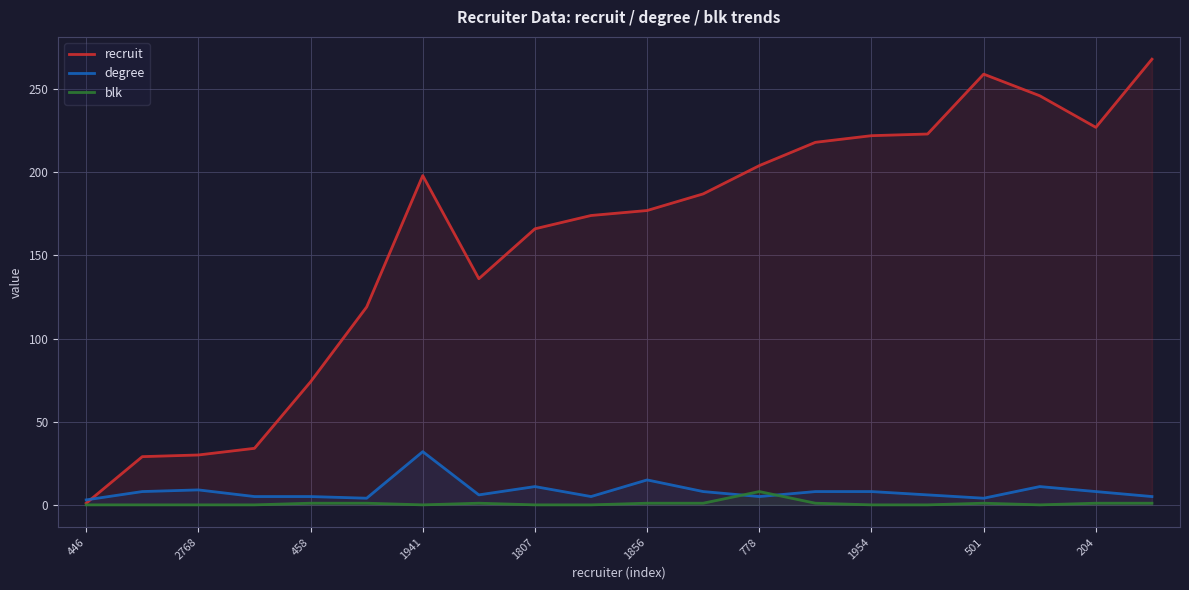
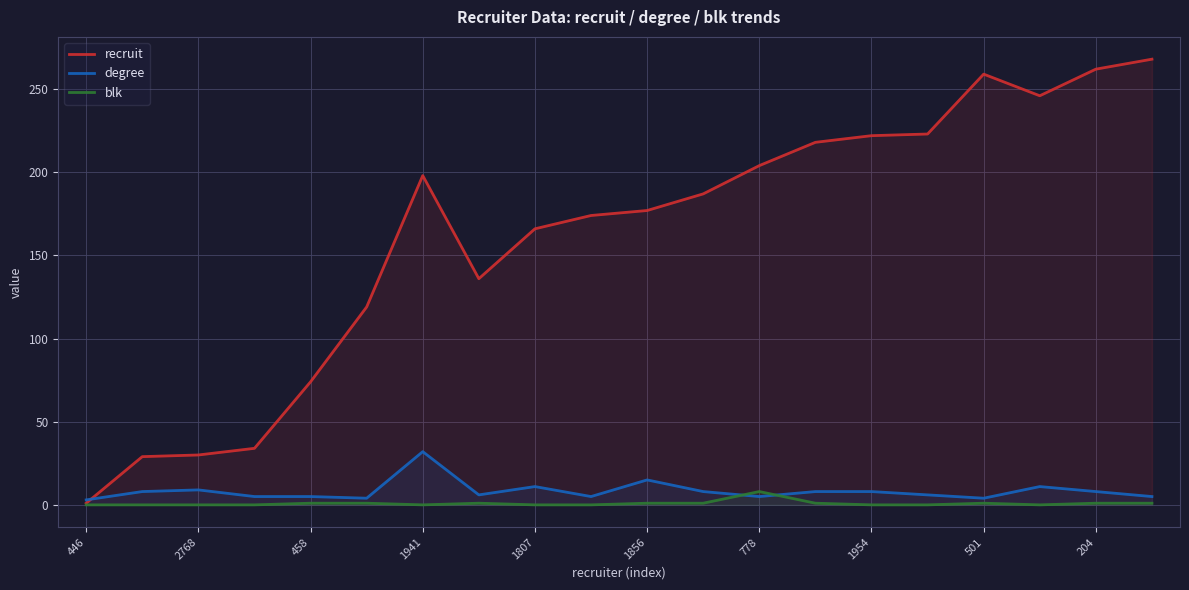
  {
    "recruit": {
      "2768": 30,
      "458": 74,
      "1941": 198,
      "1807": 166,
      "1856": 177,
      "778": 204,
      "1954": 222,
      "501": 259,
-     "204": 227
+     "204": 262
    },
    "degree": {
      "446": 3,
      "2768": 9,
      "458": 5,
      "1941": 32,
      "1807": 11,
      "1856": 15,
      "778": 5,
      "1954": 8,
      "501": 4,
      "204": 8
    },
    "blk": {
      "2768": 0,
      "458": 1,
      "1941": 0,
      "1807": 0,
      "1856": 1,
      "778": 8,
      "1954": 0,
      "501": 1,
      "204": 1
    }
  }
